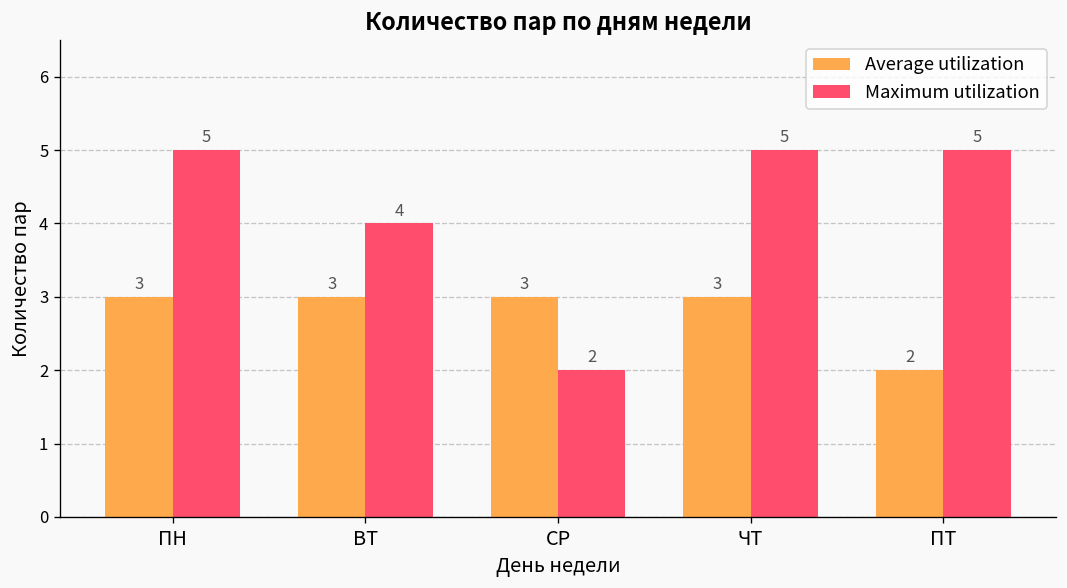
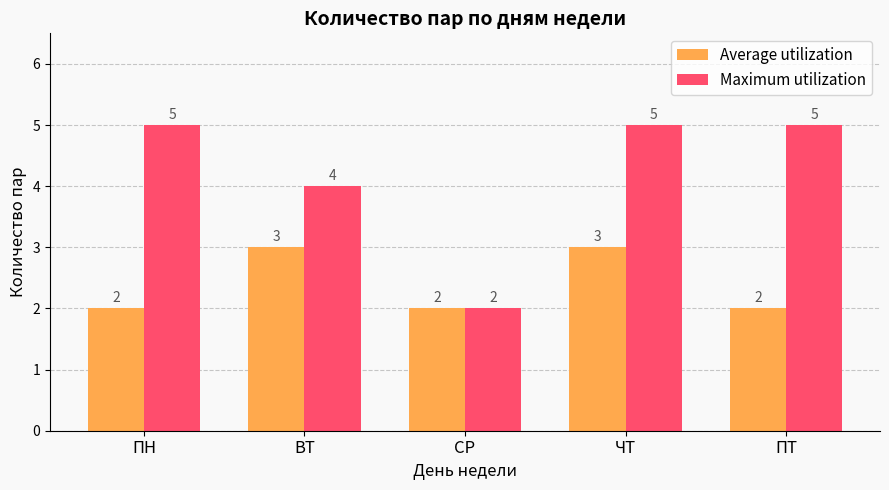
  {
    "Average utilization": {
-     "ПН": 3,
+     "ПН": 2,
      "ВТ": 3,
-     "СР": 3,
+     "СР": 2,
      "ЧТ": 3,
      "ПТ": 2
    },
    "Maximum utilization": {
      "ПН": 5,
      "ВТ": 4,
      "СР": 2,
      "ЧТ": 5,
      "ПТ": 5
    }
  }
